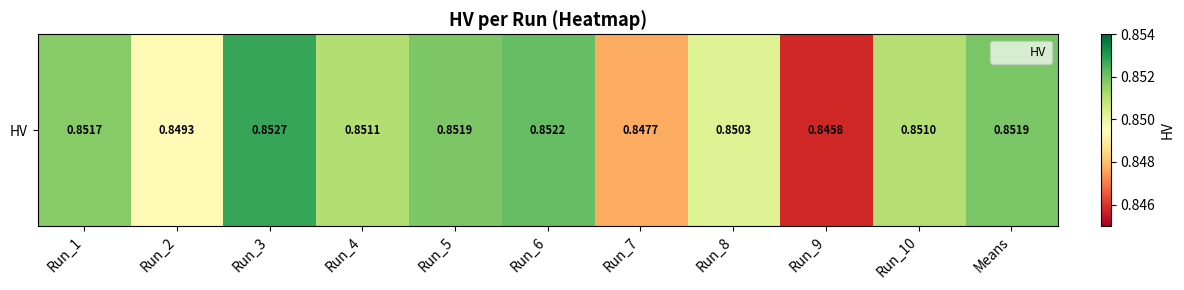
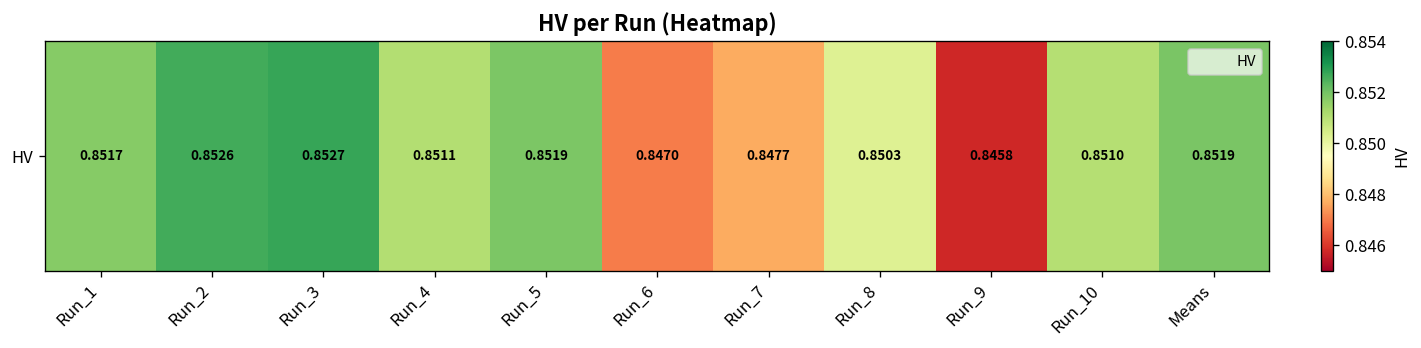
  {
    "HV": {
      "Run_1": 0.8517,
-     "Run_2": 0.8493,
+     "Run_2": 0.8526,
      "Run_3": 0.8527,
      "Run_4": 0.8511,
      "Run_5": 0.8519,
-     "Run_6": 0.8522,
+     "Run_6": 0.8470,
      "Run_7": 0.8477,
      "Run_8": 0.8503,
      "Run_9": 0.8458,
      "Run_10": 0.8510,
      "Means": 0.8519
    }
  }
